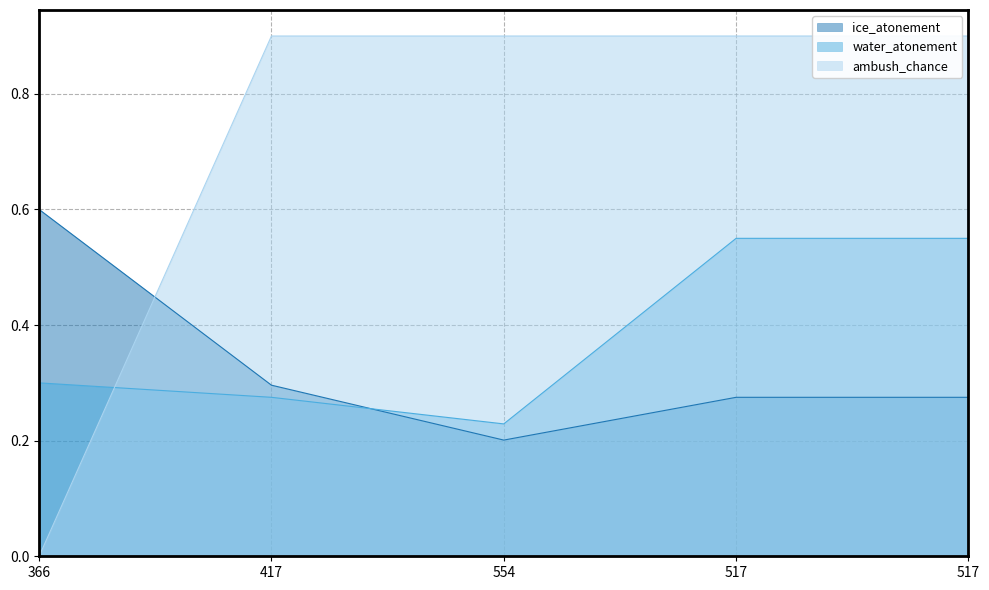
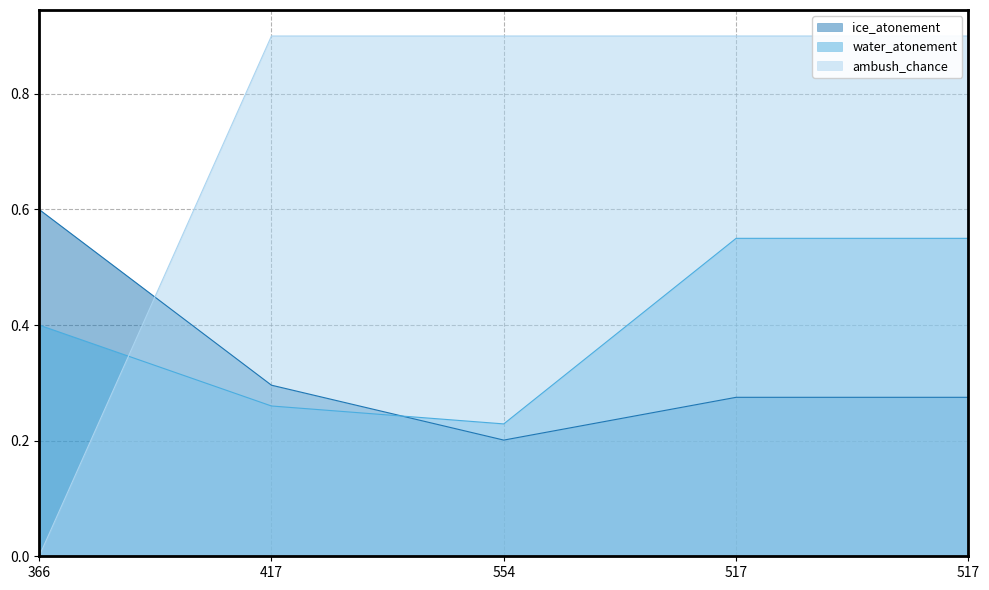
  {
    "ice_atonement": {
      "366": 0.60,
      "417": 0.30,
      "554": 0.20
    },
    "water_atonement": {
-     "366": 0.3,
-     "417": 0.28,
+     "366": 0.4,
+     "417": 0.26,
      "554": 0.23
    },
    "ambush_chance": {
      "366": 0.00,
      "417": 0.90,
      "554": 0.90
    }
  }
